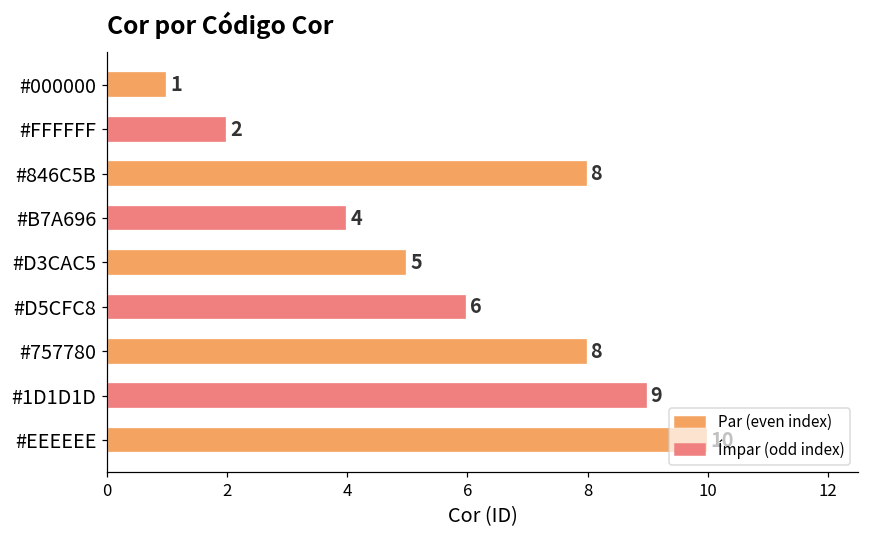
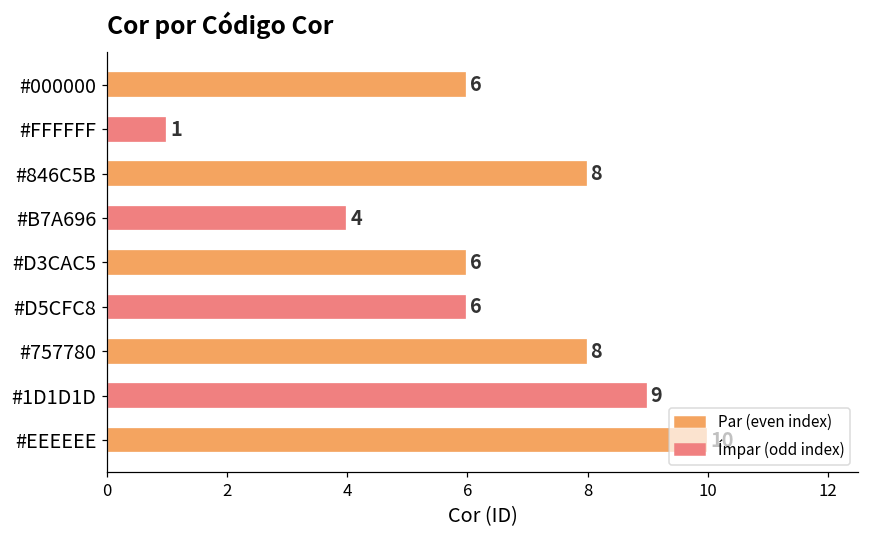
  {
-   "#000000": 1,
-   "#FFFFFF": 2,
+   "#000000": 6,
+   "#FFFFFF": 1,
    "#846C5B": 8,
    "#B7A696": 4,
-   "#D3CAC5": 5,
+   "#D3CAC5": 6,
    "#D5CFC8": 6,
    "#757780": 8,
    "#1D1D1D": 9
  }
